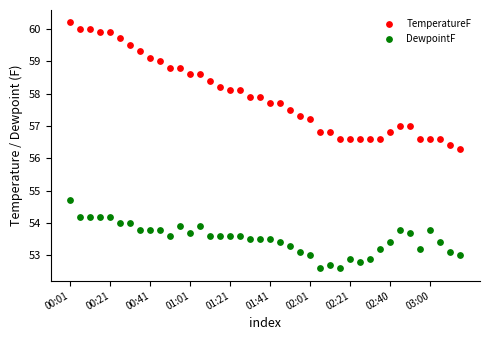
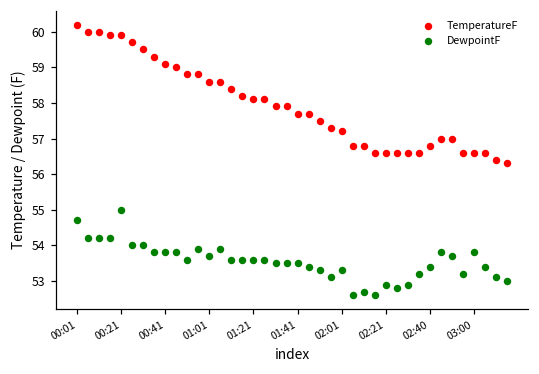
  {
    "DewpointF": {
-     "00:21": 54.2,
-     "02:01": 53.0
+     "00:21": 55.0,
+     "02:01": 53.3
    }
  }
